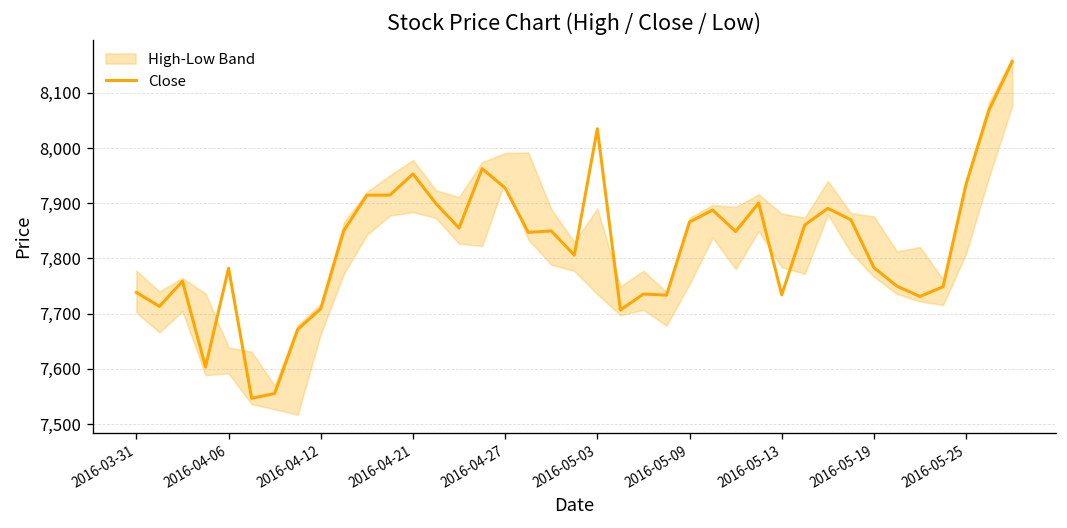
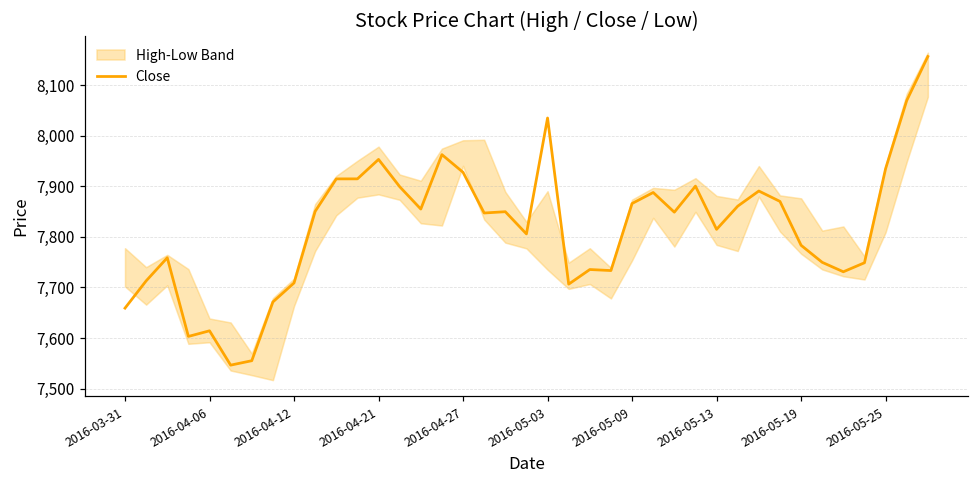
  {
    "Close": {
-     "2016-03-31": "7,740",
-     "2016-04-06": "7,780",
+     "2016-03-31": "7,660",
+     "2016-04-06": "7,610",
      "2016-04-12": "7,710",
      "2016-04-21": "7,950",
      "2016-04-27": "7,930",
      "2016-05-03": "8,040",
      "2016-05-09": "7,870",
-     "2016-05-13": "7,730",
+     "2016-05-13": "7,810",
      "2016-05-19": "7,780",
      "2016-05-25": "7,930"
    }
  }
